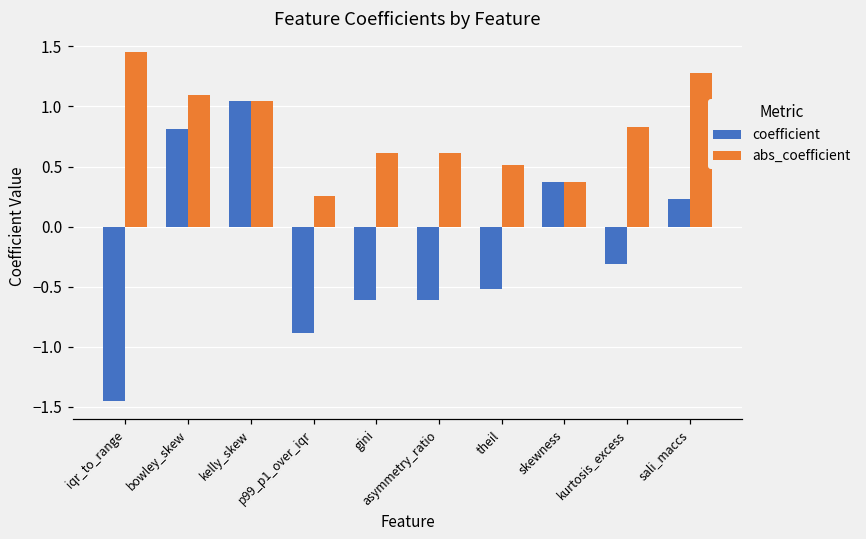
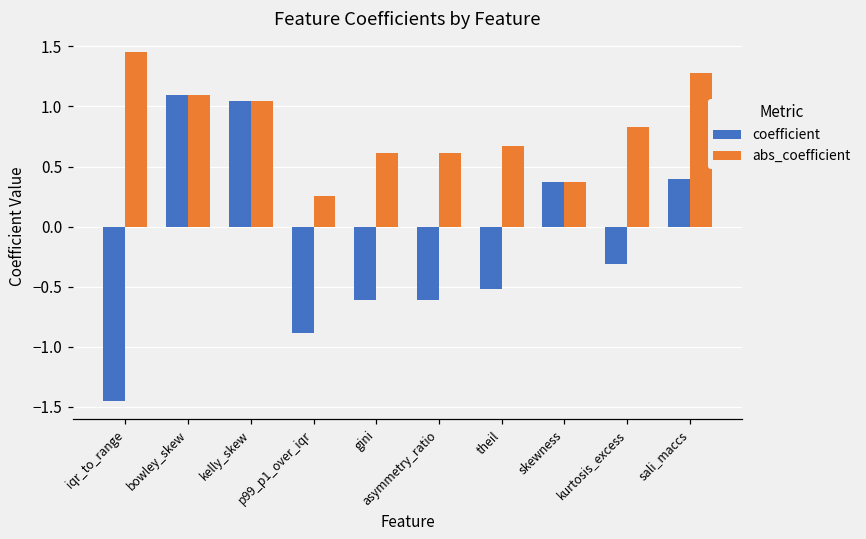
  {
    "coefficient": {
      "iqr_to_range": -1.45,
-     "bowley_skew": 0.81,
+     "bowley_skew": 1.09,
      "kelly_skew": 1.05,
      "p99_p1_over_iqr": -0.89,
      "gini": -0.61,
      "asymmetry_ratio": -0.61,
      "theil": -0.52,
      "skewness": 0.37,
      "kurtosis_excess": -0.31,
-     "sali_maccs": 0.23
+     "sali_maccs": 0.40
    },
    "abs_coefficient": {
      "iqr_to_range": 1.45,
      "bowley_skew": 1.09,
      "kelly_skew": 1.05,
      "p99_p1_over_iqr": 0.25,
      "gini": 0.61,
      "asymmetry_ratio": 0.61,
-     "theil": 0.52,
+     "theil": 0.67,
      "skewness": 0.37,
      "kurtosis_excess": 0.83,
      "sali_maccs": 1.28
    }
  }
